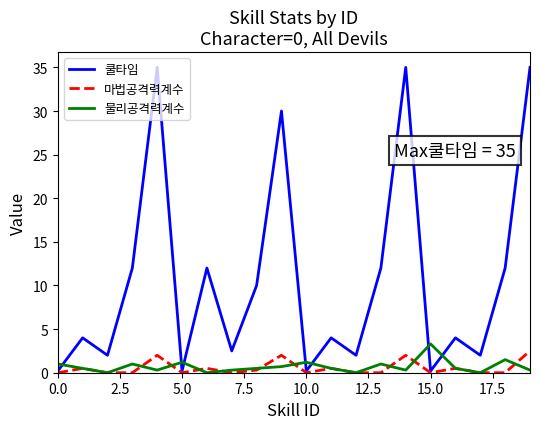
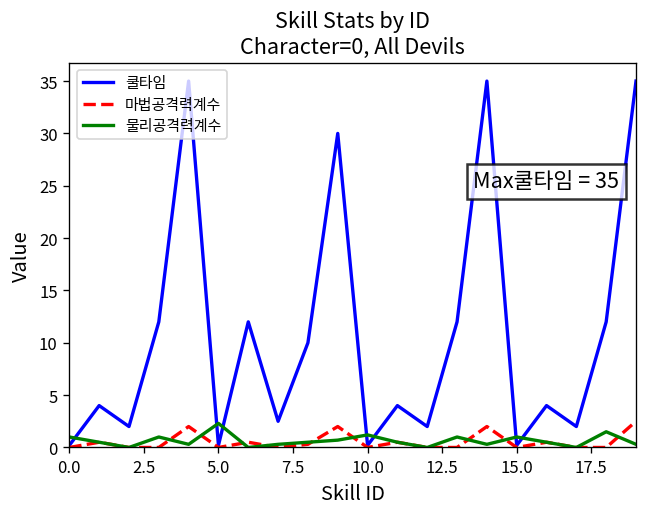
  {
    "물리공격력계수": {
      "0.0": 1,
-     "5.0": 1,
+     "5.0": 2,
      "10.0": 1,
-     "15.0": 3
+     "15.0": 1
    }
  }
